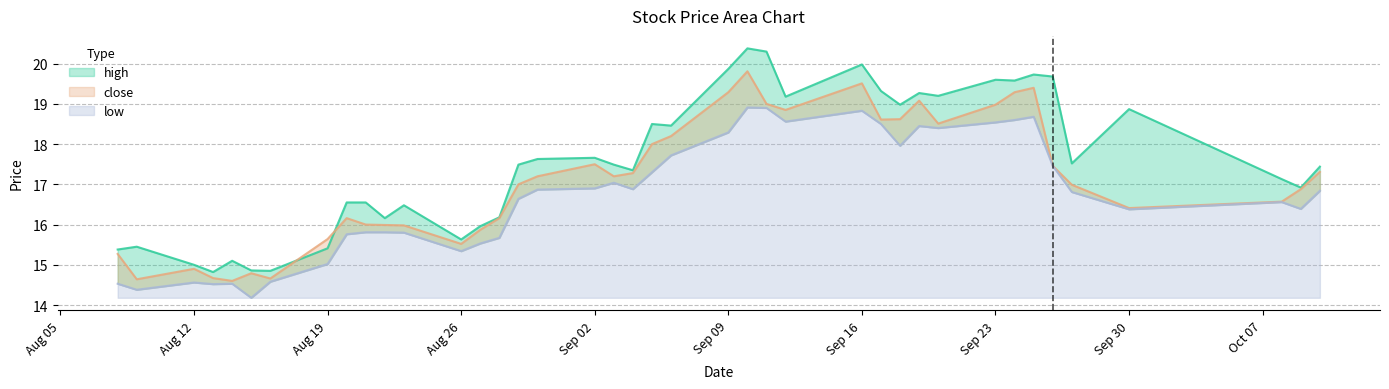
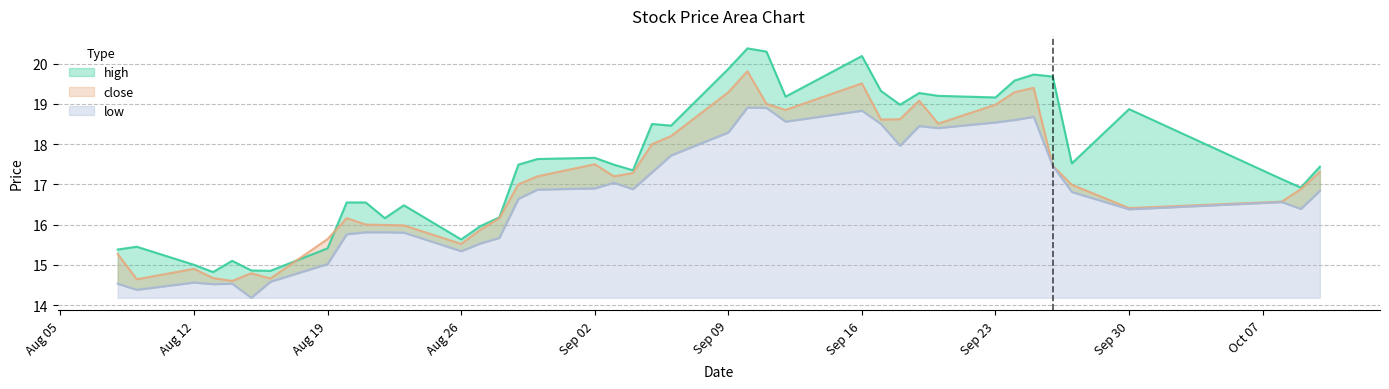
  {
    "high": {
      "Aug 12": 15.0,
      "Aug 19": 15.4,
      "Aug 26": 15.6,
      "Sep 02": 17.7,
      "Sep 09": 19.9,
-     "Sep 16": 20.0,
-     "Sep 23": 19.6,
+     "Sep 16": 20.2,
+     "Sep 23": 19.2,
      "Sep 30": 18.9
    }
  }
